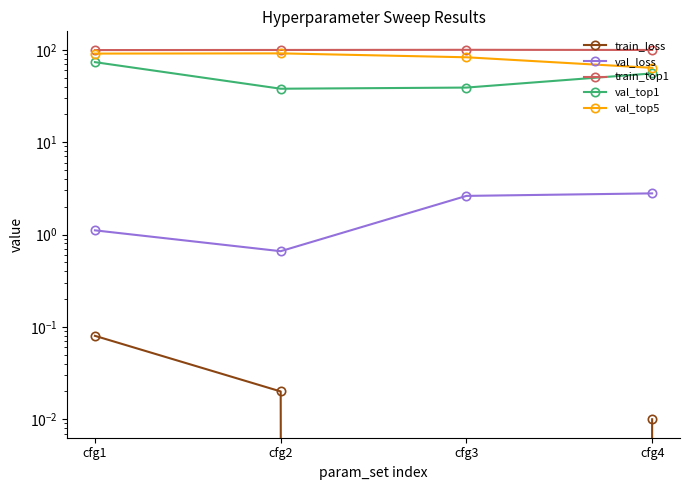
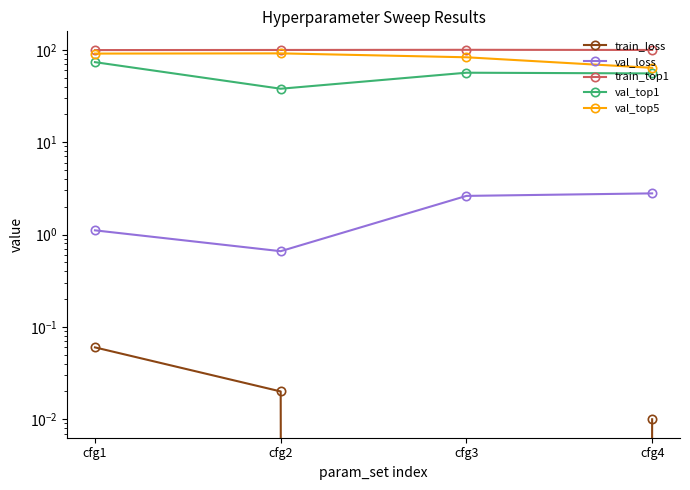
  {
    "train_loss": {
-     "cfg1": 0.08,
+     "cfg1": 0.06,
      "cfg2": 0.02,
      "cfg4": 0.01
    },
    "val_loss": {
      "cfg1": 1.1,
      "cfg2": 0.7,
      "cfg3": 2.6,
      "cfg4": 2.8
    },
    "train_top1": {
      "cfg1": 100,
      "cfg2": 100,
      "cfg3": 100,
      "cfg4": 100
    },
    "val_top1": {
      "cfg1": 70,
      "cfg2": 38,
-     "cfg3": 39,
+     "cfg3": 60,
      "cfg4": 60
    },
    "val_top5": {
      "cfg1": 90,
      "cfg2": 90,
      "cfg3": 80,
      "cfg4": 60
    }
  }
